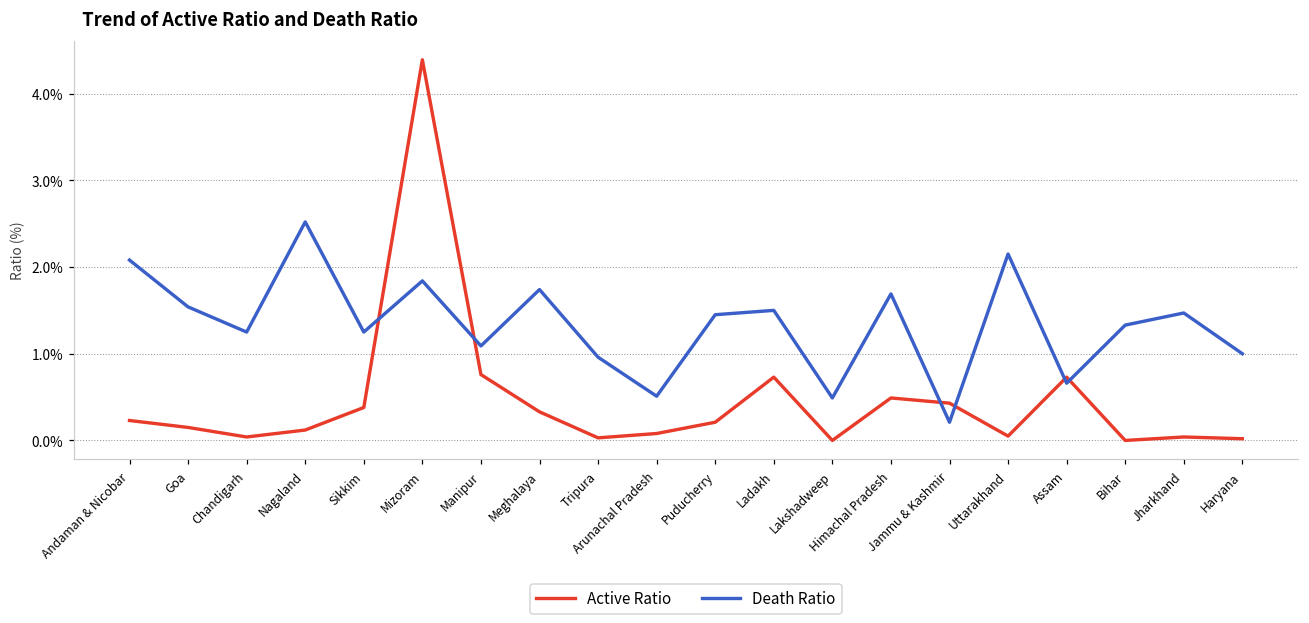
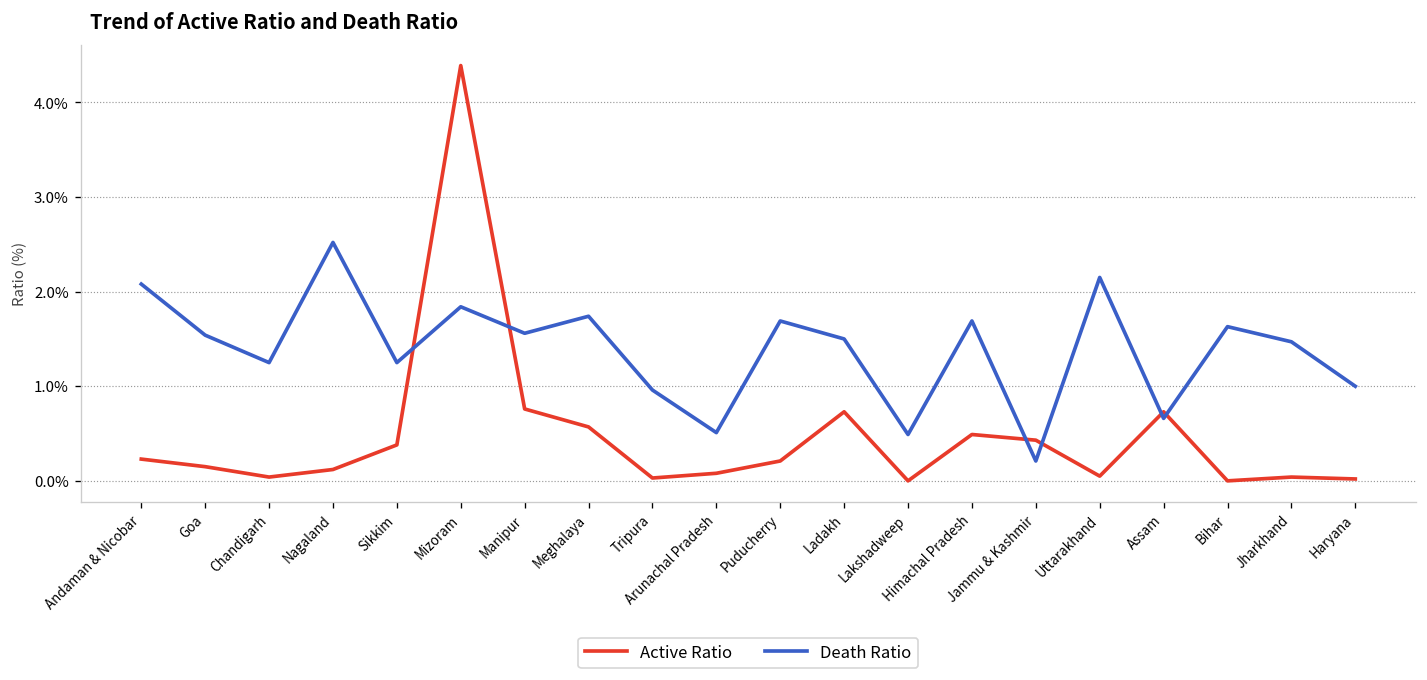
  {
    "Active Ratio": {
      "Andaman & Nicobar": "0.2%",
      "Goa": "0.2%",
      "Chandigarh": "0.0%",
      "Nagaland": "0.1%",
      "Sikkim": "0.4%",
      "Mizoram": "4.4%",
      "Manipur": "0.8%",
-     "Meghalaya": "0.3%",
+     "Meghalaya": "0.6%",
      "Tripura": "0.0%",
      "Arunachal Pradesh": "0.1%",
      "Puducherry": "0.2%",
      "Ladakh": "0.7%",
      "Lakshadweep": "0.0%",
      "Himachal Pradesh": "0.5%",
      "Jammu & Kashmir": "0.4%",
      "Uttarakhand": "0.1%",
      "Assam": "0.7%",
      "Bihar": "0.0%",
      "Jharkhand": "0.0%",
      "Haryana": "0.0%"
    },
    "Death Ratio": {
      "Andaman & Nicobar": "2.1%",
      "Goa": "1.5%",
      "Chandigarh": "1.3%",
      "Nagaland": "2.5%",
      "Sikkim": "1.3%",
      "Mizoram": "1.8%",
-     "Manipur": "1.1%",
+     "Manipur": "1.6%",
      "Meghalaya": "1.7%",
      "Tripura": "1.0%",
      "Arunachal Pradesh": "0.5%",
-     "Puducherry": "1.5%",
+     "Puducherry": "1.7%",
      "Ladakh": "1.5%",
      "Lakshadweep": "0.5%",
      "Himachal Pradesh": "1.7%",
      "Jammu & Kashmir": "0.2%",
      "Uttarakhand": "2.2%",
      "Assam": "0.7%",
-     "Bihar": "1.3%",
+     "Bihar": "1.6%",
      "Jharkhand": "1.5%",
      "Haryana": "1.0%"
    }
  }
